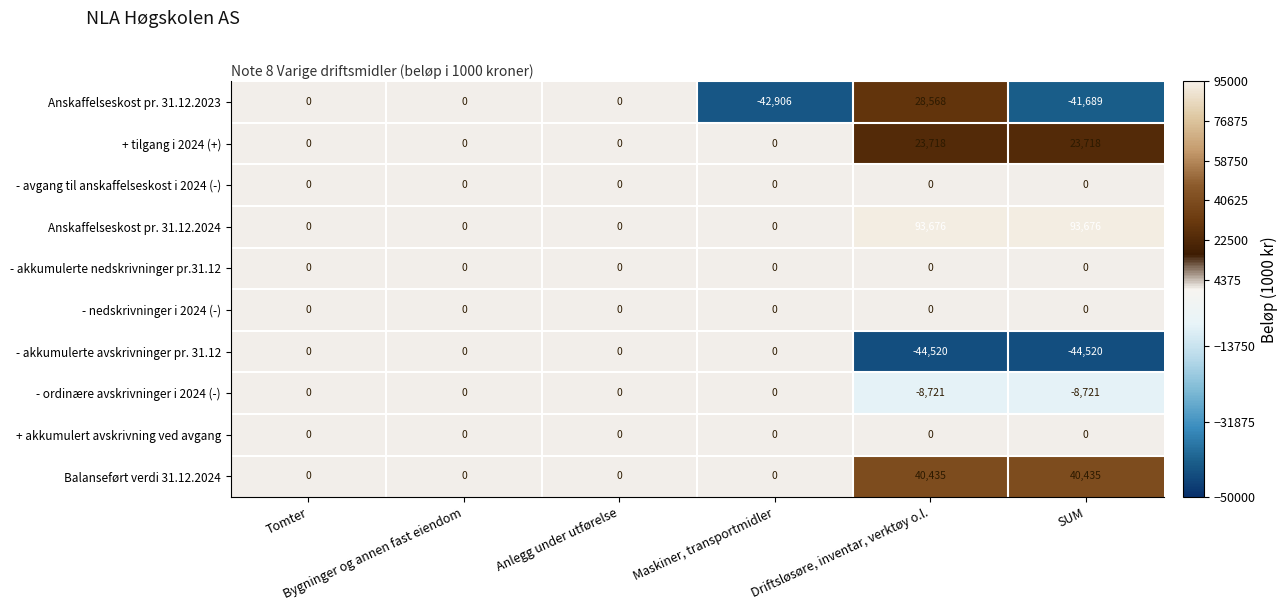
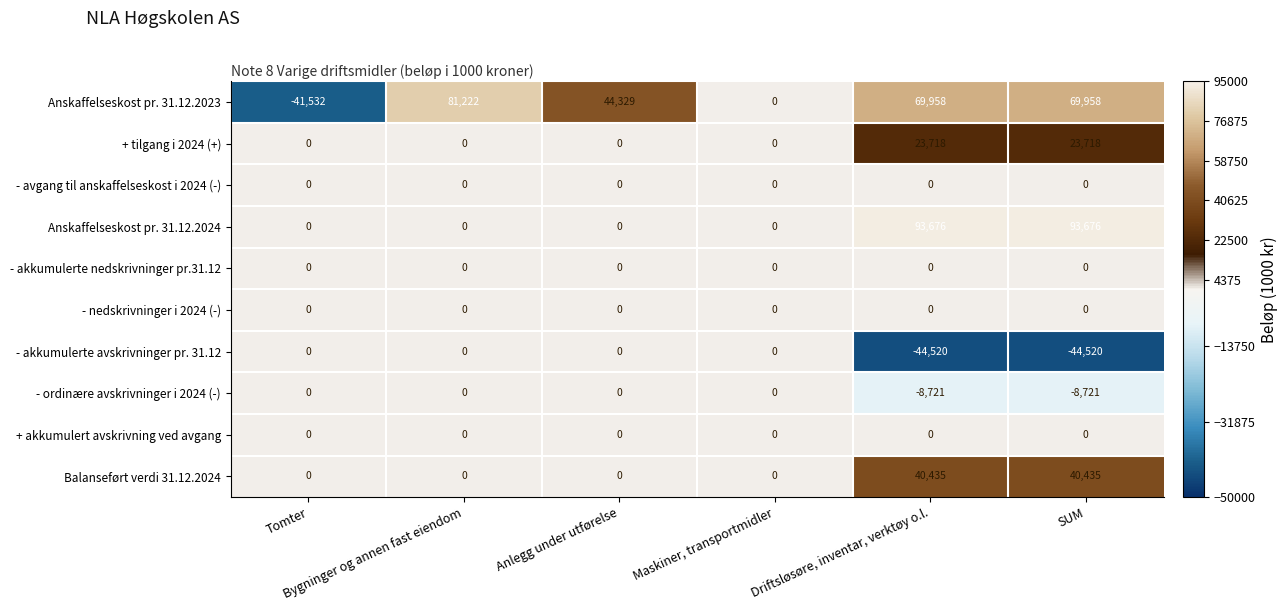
  {
    "Anskaffelseskost pr. 31.12.2023": {
-     "Tomter": "0",
-     "Bygninger og annen fast eiendom": "0",
-     "Anlegg under utførelse": "0",
-     "Maskiner, transportmidler": "-42,906",
-     "Driftsløsøre, inventar, verktøy o.l.": "28,568",
-     "SUM": "-41,689"
+     "Tomter": "-41,532",
+     "Bygninger og annen fast eiendom": "81,222",
+     "Anlegg under utførelse": "44,329",
+     "Maskiner, transportmidler": "0",
+     "Driftsløsøre, inventar, verktøy o.l.": "69,958",
+     "SUM": "69,958"
    },
    "+ tilgang i 2024 (+)": {
      "Tomter": "0",
      "Bygninger og annen fast eiendom": "0",
      "Anlegg under utførelse": "0",
      "Maskiner, transportmidler": "0"
    },
    "- avgang til anskaffelseskost i 2024 (-)": {
      "Tomter": "0",
      "Bygninger og annen fast eiendom": "0",
      "Anlegg under utførelse": "0",
      "Maskiner, transportmidler": "0",
      "Driftsløsøre, inventar, verktøy o.l.": "0",
      "SUM": "0"
    },
    "Anskaffelseskost pr. 31.12.2024": {
      "Tomter": "0",
      "Bygninger og annen fast eiendom": "0",
      "Anlegg under utførelse": "0",
      "Maskiner, transportmidler": "0"
    },
    "- akkumulerte nedskrivninger pr.31.12": {
      "Tomter": "0",
      "Bygninger og annen fast eiendom": "0",
      "Anlegg under utførelse": "0",
      "Maskiner, transportmidler": "0",
      "Driftsløsøre, inventar, verktøy o.l.": "0",
      "SUM": "0"
    },
    "- nedskrivninger i 2024 (-)": {
      "Tomter": "0",
      "Bygninger og annen fast eiendom": "0",
      "Anlegg under utførelse": "0",
      "Maskiner, transportmidler": "0",
      "Driftsløsøre, inventar, verktøy o.l.": "0",
      "SUM": "0"
    },
    "- akkumulerte avskrivninger pr. 31.12": {
      "Tomter": "0",
      "Bygninger og annen fast eiendom": "0",
      "Anlegg under utførelse": "0",
      "Maskiner, transportmidler": "0",
      "Driftsløsøre, inventar, verktøy o.l.": "-44,520",
      "SUM": "-44,520"
    },
    "- ordinære avskrivninger i 2024 (-)": {
      "Tomter": "0",
      "Bygninger og annen fast eiendom": "0",
      "Anlegg under utførelse": "0",
      "Maskiner, transportmidler": "0",
      "Driftsløsøre, inventar, verktøy o.l.": "-8,721",
      "SUM": "-8,721"
    },
    "+ akkumulert avskrivning ved avgang": {
      "Tomter": "0",
      "Bygninger og annen fast eiendom": "0",
      "Anlegg under utførelse": "0",
      "Maskiner, transportmidler": "0",
      "Driftsløsøre, inventar, verktøy o.l.": "0",
      "SUM": "0"
    },
    "Balanseført verdi 31.12.2024": {
      "Tomter": "0",
      "Bygninger og annen fast eiendom": "0",
      "Anlegg under utførelse": "0",
      "Maskiner, transportmidler": "0",
      "Driftsløsøre, inventar, verktøy o.l.": "40,435",
      "SUM": "40,435"
    }
  }
